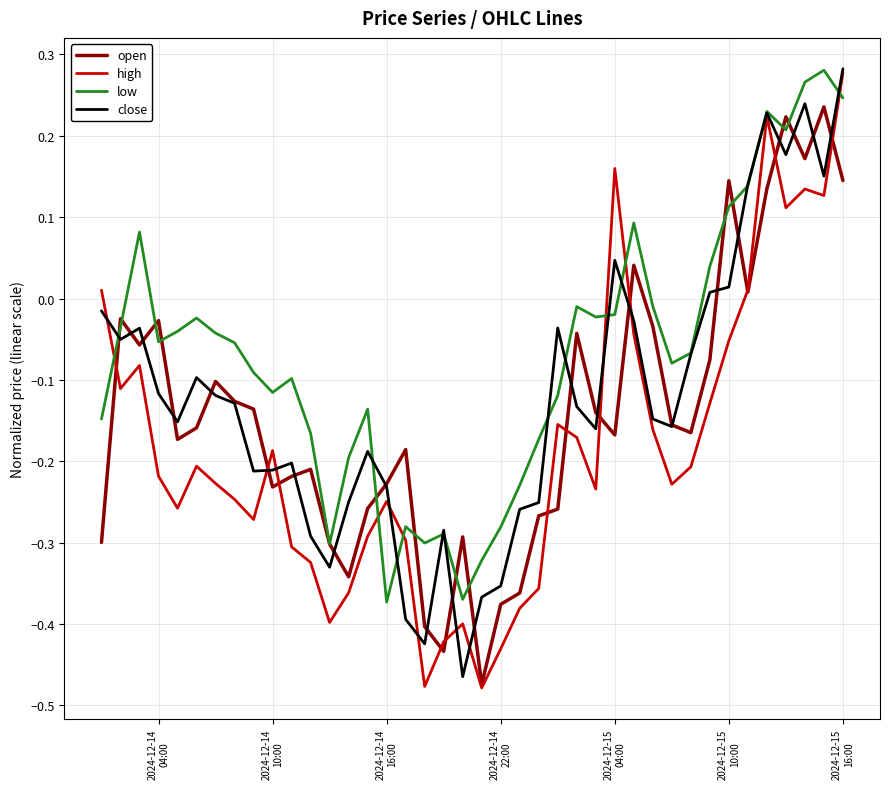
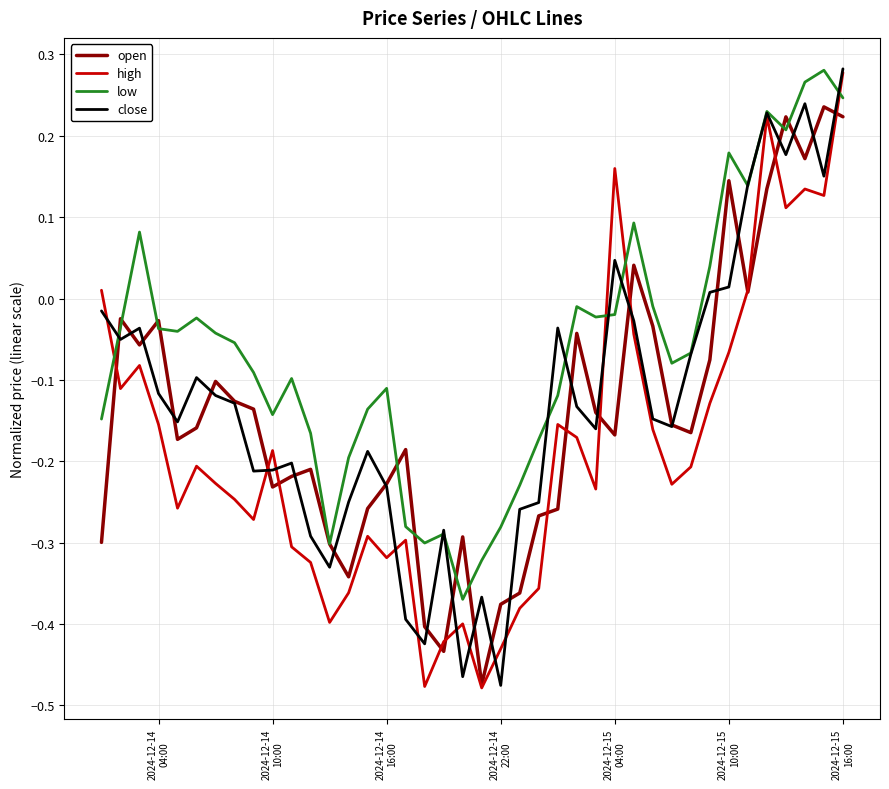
  {
    "open": {
      "2024-12-14 04:00": -0.03,
      "2024-12-14 10:00": -0.23,
      "2024-12-14 16:00": -0.23,
      "2024-12-14 22:00": -0.38,
      "2024-12-15 04:00": -0.17,
      "2024-12-15 10:00": 0.14,
-     "2024-12-15 16:00": 0.15
+     "2024-12-15 16:00": 0.22
    },
    "high": {
-     "2024-12-14 04:00": -0.22,
+     "2024-12-14 04:00": -0.15,
      "2024-12-14 10:00": -0.19,
-     "2024-12-14 16:00": -0.25,
+     "2024-12-14 16:00": -0.32,
      "2024-12-14 22:00": -0.43,
      "2024-12-15 04:00": 0.16,
-     "2024-12-15 10:00": -0.05,
+     "2024-12-15 10:00": -0.07,
      "2024-12-15 16:00": 0.28
    },
    "low": {
-     "2024-12-14 04:00": -0.05,
-     "2024-12-14 10:00": -0.12,
-     "2024-12-14 16:00": -0.37,
+     "2024-12-14 04:00": -0.04,
+     "2024-12-14 10:00": -0.14,
+     "2024-12-14 16:00": -0.11,
      "2024-12-14 22:00": -0.28,
      "2024-12-15 04:00": -0.02,
-     "2024-12-15 10:00": 0.11,
+     "2024-12-15 10:00": 0.18,
      "2024-12-15 16:00": 0.25
    },
    "close": {
      "2024-12-14 04:00": -0.12,
      "2024-12-14 10:00": -0.21,
      "2024-12-14 16:00": -0.23,
-     "2024-12-14 22:00": -0.35,
+     "2024-12-14 22:00": -0.48,
      "2024-12-15 04:00": 0.05,
      "2024-12-15 10:00": 0.01,
      "2024-12-15 16:00": 0.28
    }
  }
